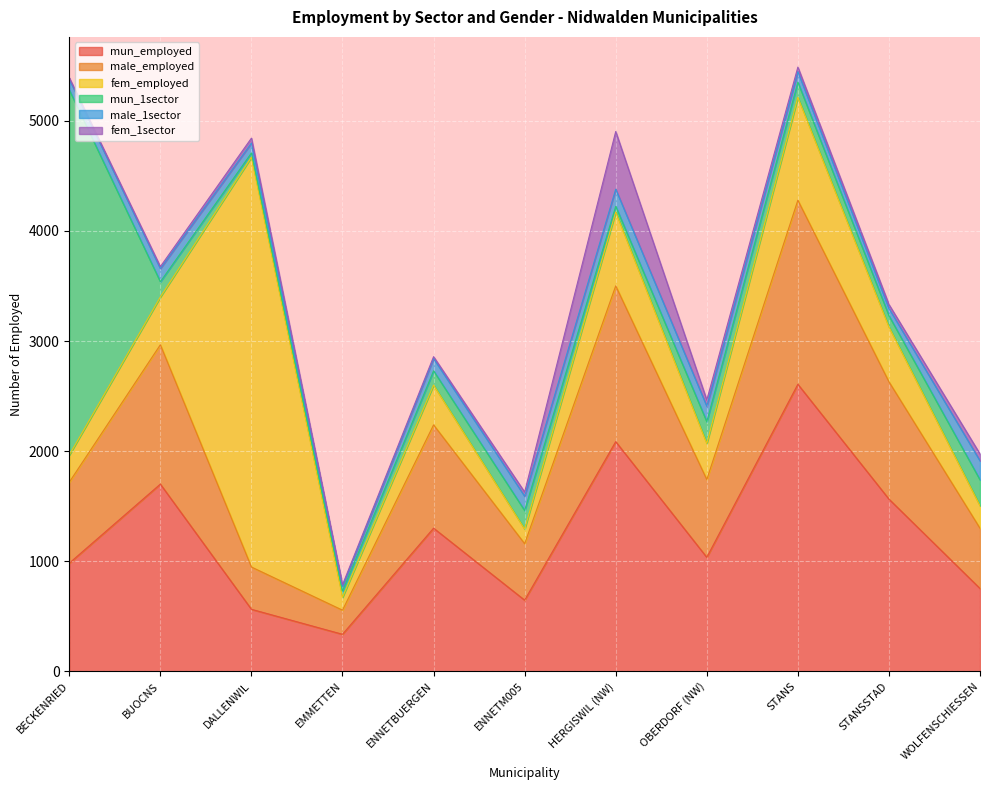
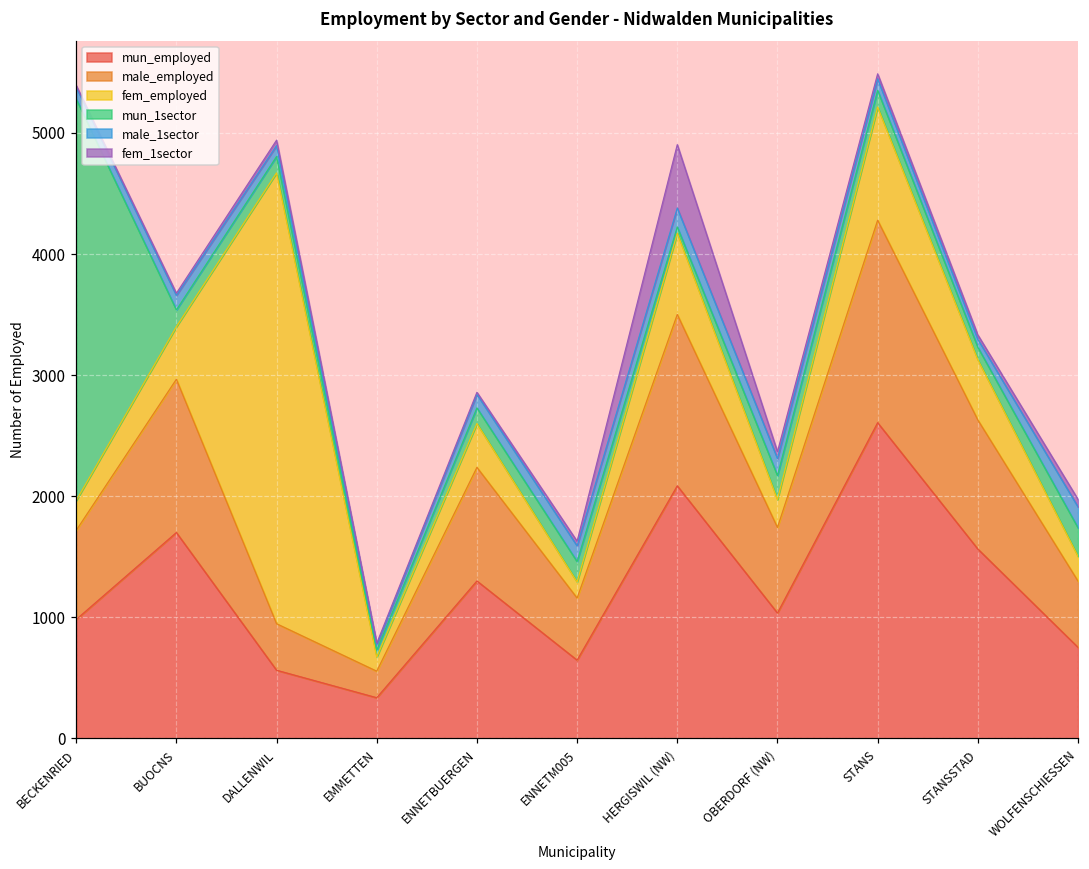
  {
    "fem_employed": {
      "BECKENRIED": 250,
      "BUOCNS": 430,
      "DALLENWIL": 3720,
      "EMMETTEN": 120,
      "ENNETBUERGEN": 360,
      "ENNETM005": 130,
      "HERGISWIL (NW)": 670,
-     "OBERDORF (NW)": 330,
+     "OBERDORF (NW)": 230,
      "STANS": 940,
      "STANSSTAD": 500,
      "WOLFENSCHIESSEN": 210
    },
    "mun_1sector": {
      "BECKENRIED": 3320,
      "BUOCNS": 140,
-     "DALLENWIL": 40,
+     "DALLENWIL": 140,
      "EMMETTEN": 60,
      "ENNETBUERGEN": 130,
      "ENNETM005": 170,
      "HERGISWIL (NW)": 50,
      "OBERDORF (NW)": 200,
      "STANS": 140,
      "STANSSTAD": 100,
      "WOLFENSCHIESSEN": 240
    },
    "male_1sector": {
      "DALLENWIL": 90,
      "ENNETM005": 130,
      "HERGISWIL (NW)": 160,
      "OBERDORF (NW)": 140,
      "STANS": 100,
      "STANSSTAD": 70,
      "WOLFENSCHIESSEN": 170
    },
    "fem_1sector": {
      "DALLENWIL": 50,
      "ENNETM005": 40,
      "HERGISWIL (NW)": 520,
      "OBERDORF (NW)": 60,
      "STANS": 40,
      "STANSSTAD": 40,
      "WOLFENSCHIESSEN": 60
    }
  }
